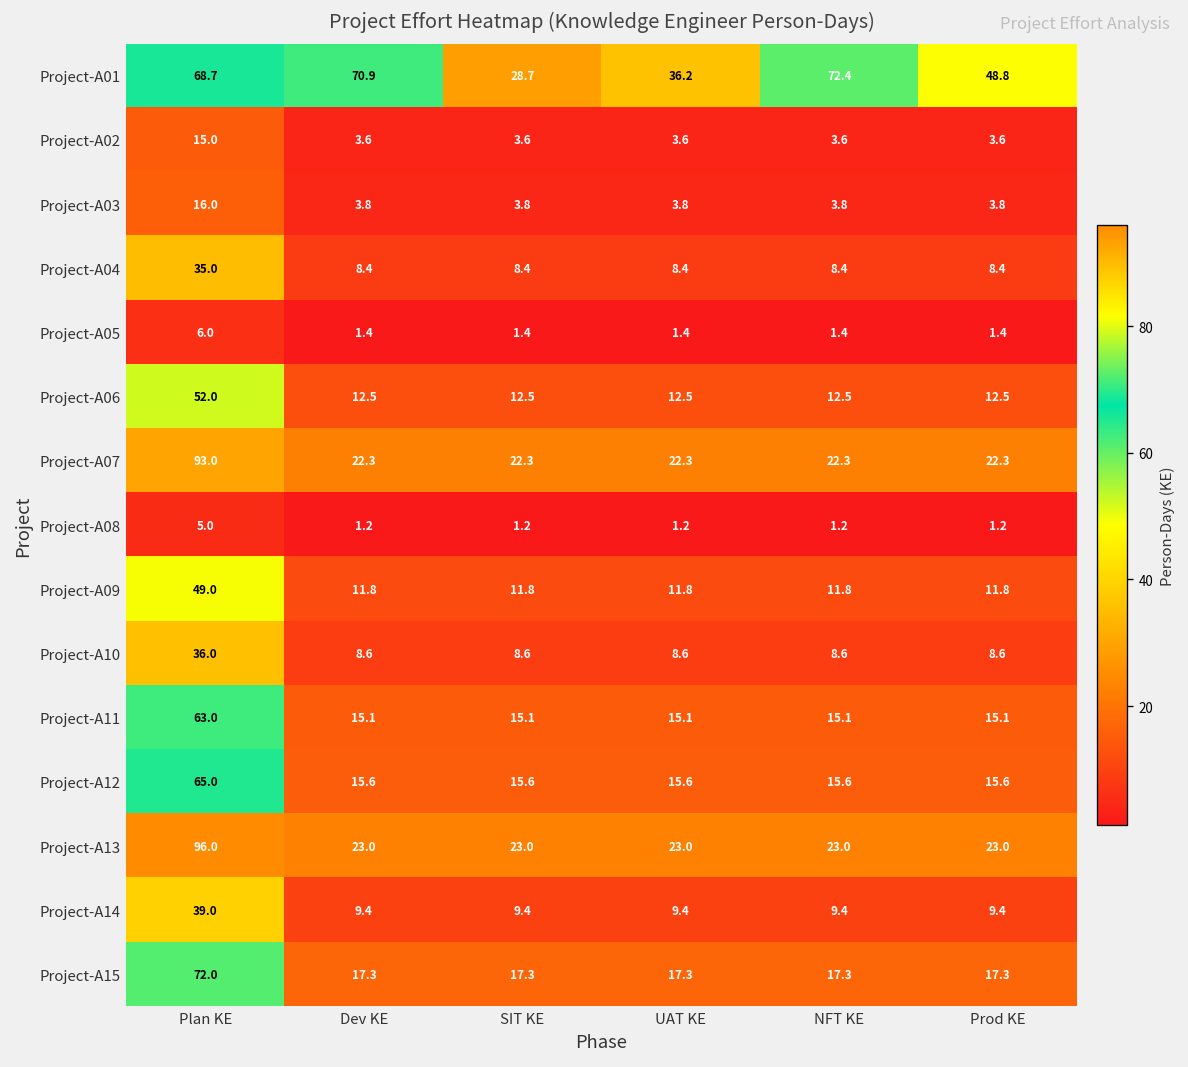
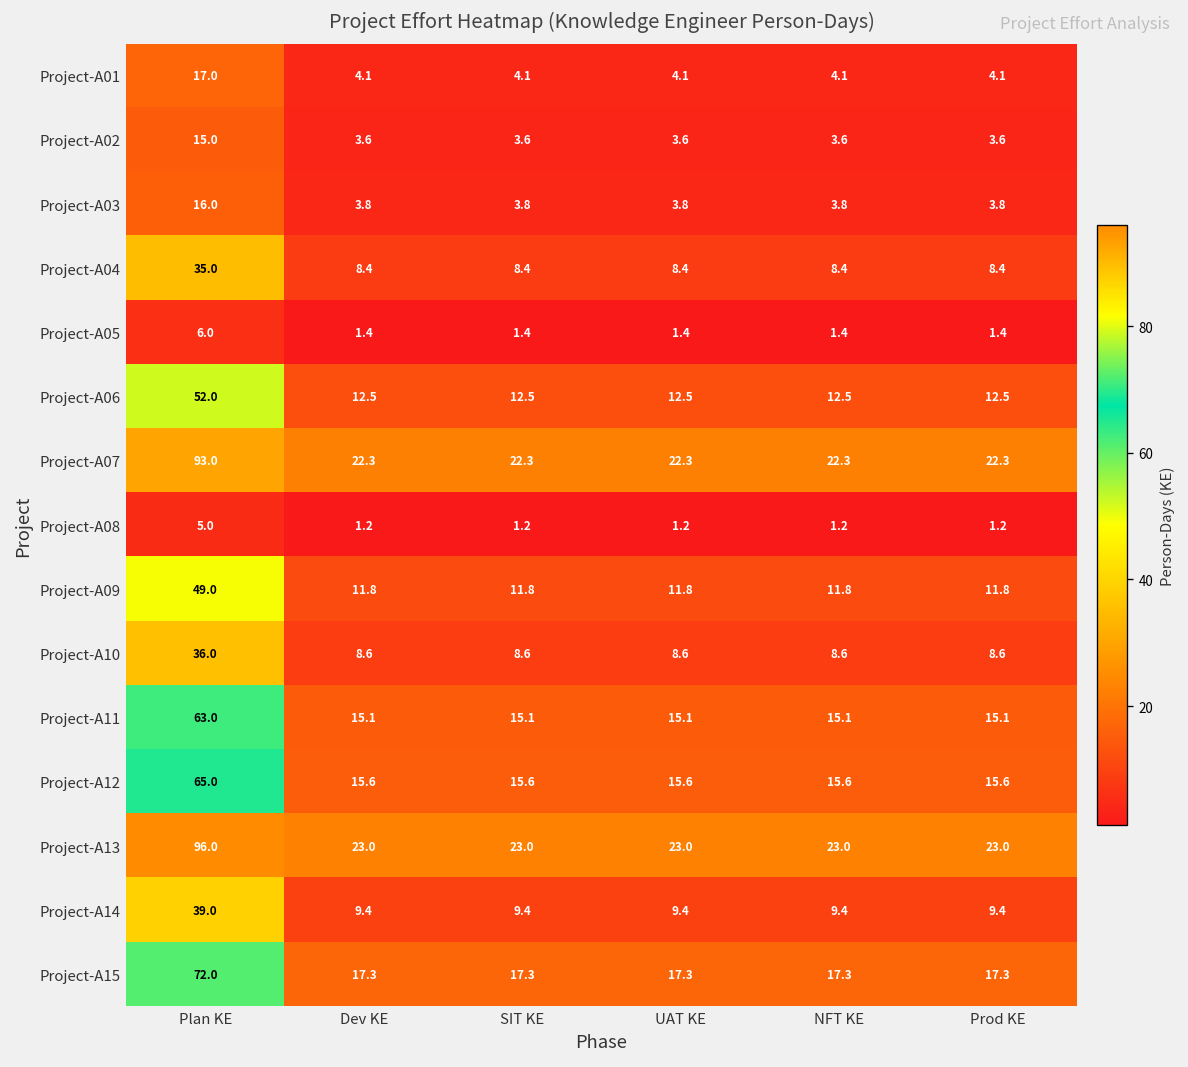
  {
    "Project-A01": {
-     "Plan KE": 68.7,
-     "Dev KE": 70.9,
-     "SIT KE": 28.7,
-     "UAT KE": 36.2,
-     "NFT KE": 72.4,
-     "Prod KE": 48.8
+     "Plan KE": 17.0,
+     "Dev KE": 4.1,
+     "SIT KE": 4.1,
+     "UAT KE": 4.1,
+     "NFT KE": 4.1,
+     "Prod KE": 4.1
    },
    "Project-A02": {
      "Plan KE": 15.0,
      "Dev KE": 3.6,
      "SIT KE": 3.6,
      "UAT KE": 3.6,
      "NFT KE": 3.6,
      "Prod KE": 3.6
    },
    "Project-A03": {
      "Plan KE": 16.0,
      "Dev KE": 3.8,
      "SIT KE": 3.8,
      "UAT KE": 3.8,
      "NFT KE": 3.8,
      "Prod KE": 3.8
    },
    "Project-A04": {
      "Plan KE": 35.0,
      "Dev KE": 8.4,
      "SIT KE": 8.4,
      "UAT KE": 8.4,
      "NFT KE": 8.4,
      "Prod KE": 8.4
    },
    "Project-A05": {
      "Plan KE": 6.0,
      "Dev KE": 1.4,
      "SIT KE": 1.4,
      "UAT KE": 1.4,
      "NFT KE": 1.4,
      "Prod KE": 1.4
    },
    "Project-A06": {
      "Plan KE": 52.0,
      "Dev KE": 12.5,
      "SIT KE": 12.5,
      "UAT KE": 12.5,
      "NFT KE": 12.5,
      "Prod KE": 12.5
    },
    "Project-A07": {
      "Plan KE": 93.0,
      "Dev KE": 22.3,
      "SIT KE": 22.3,
      "UAT KE": 22.3,
      "NFT KE": 22.3,
      "Prod KE": 22.3
    },
    "Project-A08": {
      "Plan KE": 5.0,
      "Dev KE": 1.2,
      "SIT KE": 1.2,
      "UAT KE": 1.2,
      "NFT KE": 1.2,
      "Prod KE": 1.2
    },
    "Project-A09": {
      "Plan KE": 49.0,
      "Dev KE": 11.8,
      "SIT KE": 11.8,
      "UAT KE": 11.8,
      "NFT KE": 11.8,
      "Prod KE": 11.8
    },
    "Project-A10": {
      "Plan KE": 36.0,
      "Dev KE": 8.6,
      "SIT KE": 8.6,
      "UAT KE": 8.6,
      "NFT KE": 8.6,
      "Prod KE": 8.6
    },
    "Project-A11": {
      "Plan KE": 63.0,
      "Dev KE": 15.1,
      "SIT KE": 15.1,
      "UAT KE": 15.1,
      "NFT KE": 15.1,
      "Prod KE": 15.1
    },
    "Project-A12": {
      "Plan KE": 65.0,
      "Dev KE": 15.6,
      "SIT KE": 15.6,
      "UAT KE": 15.6,
      "NFT KE": 15.6,
      "Prod KE": 15.6
    },
    "Project-A13": {
      "Plan KE": 96.0,
      "Dev KE": 23.0,
      "SIT KE": 23.0,
      "UAT KE": 23.0,
      "NFT KE": 23.0,
      "Prod KE": 23.0
    },
    "Project-A14": {
      "Plan KE": 39.0,
      "Dev KE": 9.4,
      "SIT KE": 9.4,
      "UAT KE": 9.4,
      "NFT KE": 9.4,
      "Prod KE": 9.4
    },
    "Project-A15": {
      "Plan KE": 72.0,
      "Dev KE": 17.3,
      "SIT KE": 17.3,
      "UAT KE": 17.3,
      "NFT KE": 17.3,
      "Prod KE": 17.3
    }
  }
